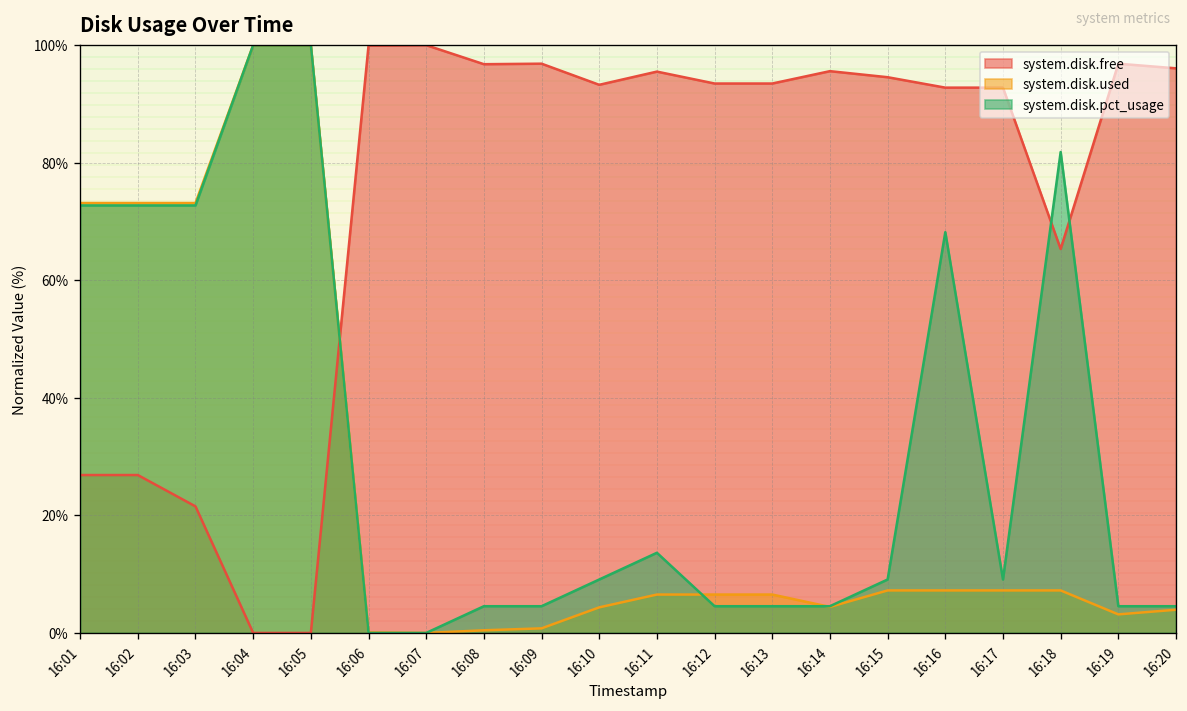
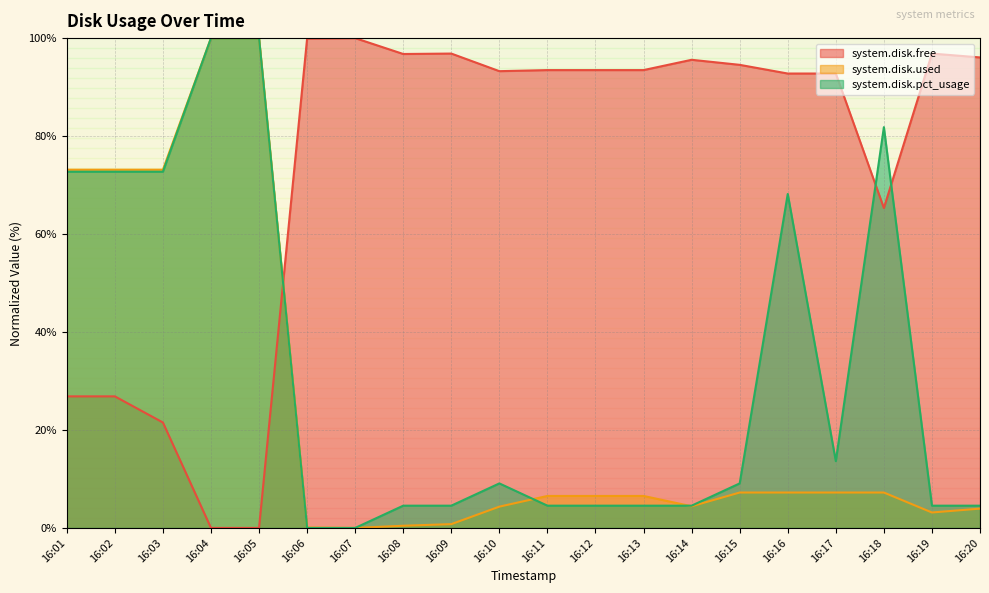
  {
    "system.disk.free": {
      "16:01": "27%",
      "16:02": "27%",
      "16:03": "22%",
      "16:04": "0%",
      "16:05": "0%",
      "16:06": "100%",
      "16:07": "100%",
      "16:08": "97%",
      "16:09": "97%",
      "16:10": "93%",
-     "16:11": "95%",
+     "16:11": "93%",
      "16:12": "93%",
      "16:13": "93%",
      "16:14": "96%",
      "16:15": "95%",
      "16:16": "93%",
      "16:18": "65%",
      "16:20": "96%"
    },
    "system.disk.used": {
      "16:08": "0%",
      "16:09": "1%",
      "16:10": "4%",
      "16:11": "7%",
      "16:12": "7%",
      "16:13": "7%",
      "16:15": "7%",
      "16:16": "7%",
      "16:17": "7%",
      "16:18": "7%",
      "16:19": "3%",
      "16:20": "4%"
    },
    "system.disk.pct_usage": {
      "16:08": "5%",
      "16:09": "5%",
      "16:10": "9%",
-     "16:11": "14%",
+     "16:11": "5%",
      "16:12": "5%",
      "16:13": "5%",
      "16:15": "9%",
      "16:16": "68%",
-     "16:17": "9%",
+     "16:17": "14%",
      "16:18": "82%",
      "16:19": "5%",
      "16:20": "5%"
    }
  }
